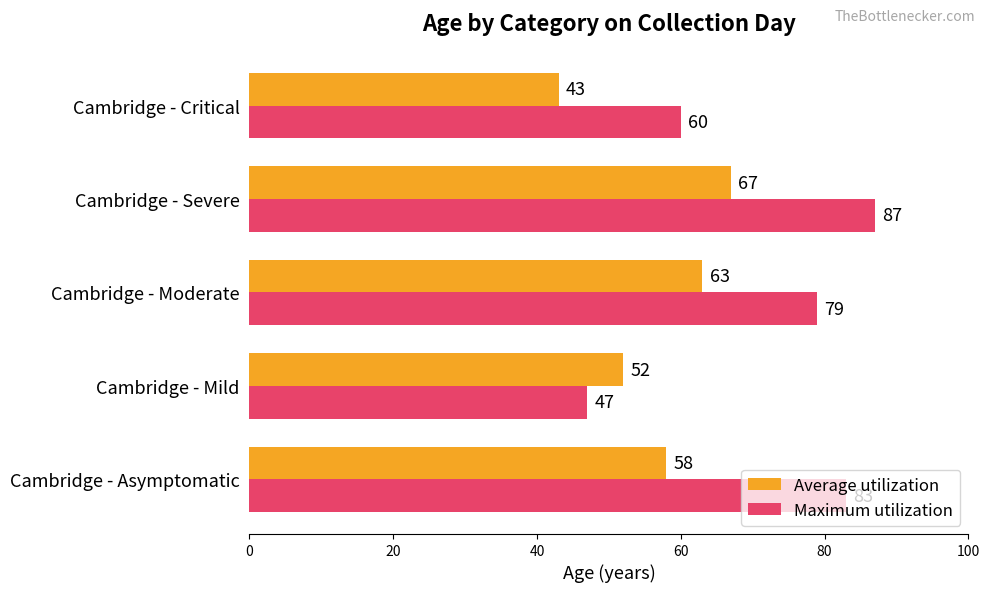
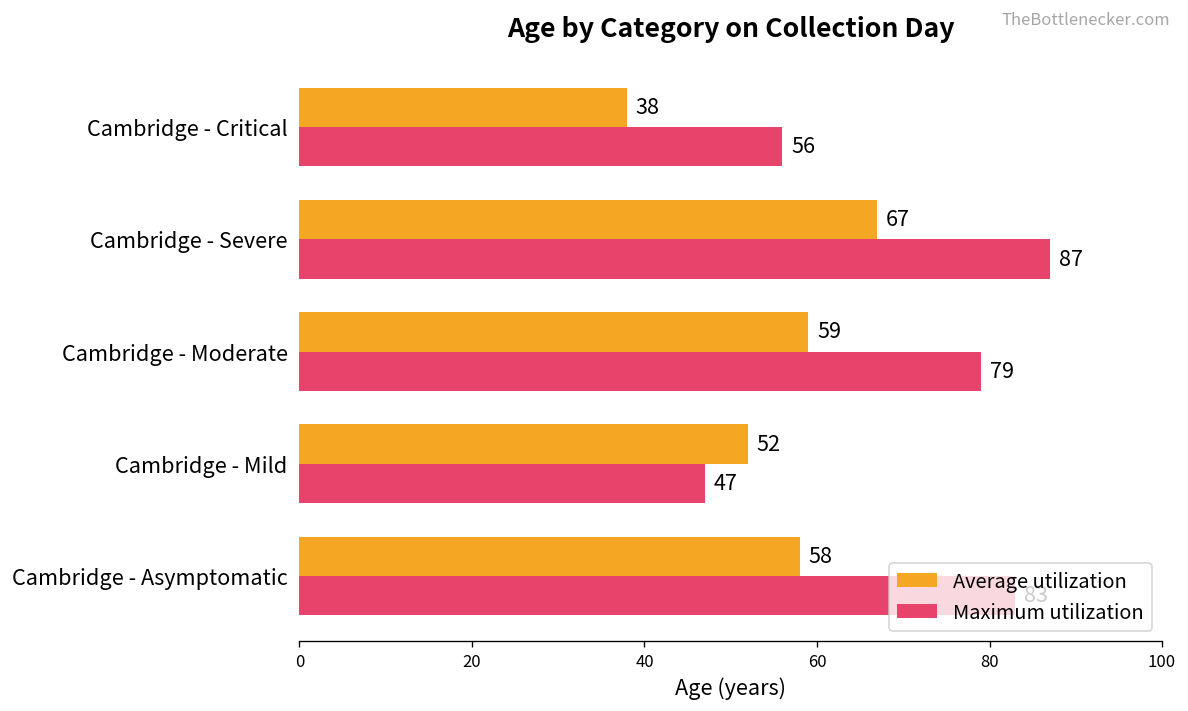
  {
    "Average utilization": {
-     "Cambridge - Critical": 43,
+     "Cambridge - Critical": 38,
      "Cambridge - Severe": 67,
-     "Cambridge - Moderate": 63,
+     "Cambridge - Moderate": 59,
      "Cambridge - Mild": 52,
      "Cambridge - Asymptomatic": 58
    },
    "Maximum utilization": {
-     "Cambridge - Critical": 60,
+     "Cambridge - Critical": 56,
      "Cambridge - Severe": 87,
      "Cambridge - Moderate": 79,
      "Cambridge - Mild": 47
    }
  }
